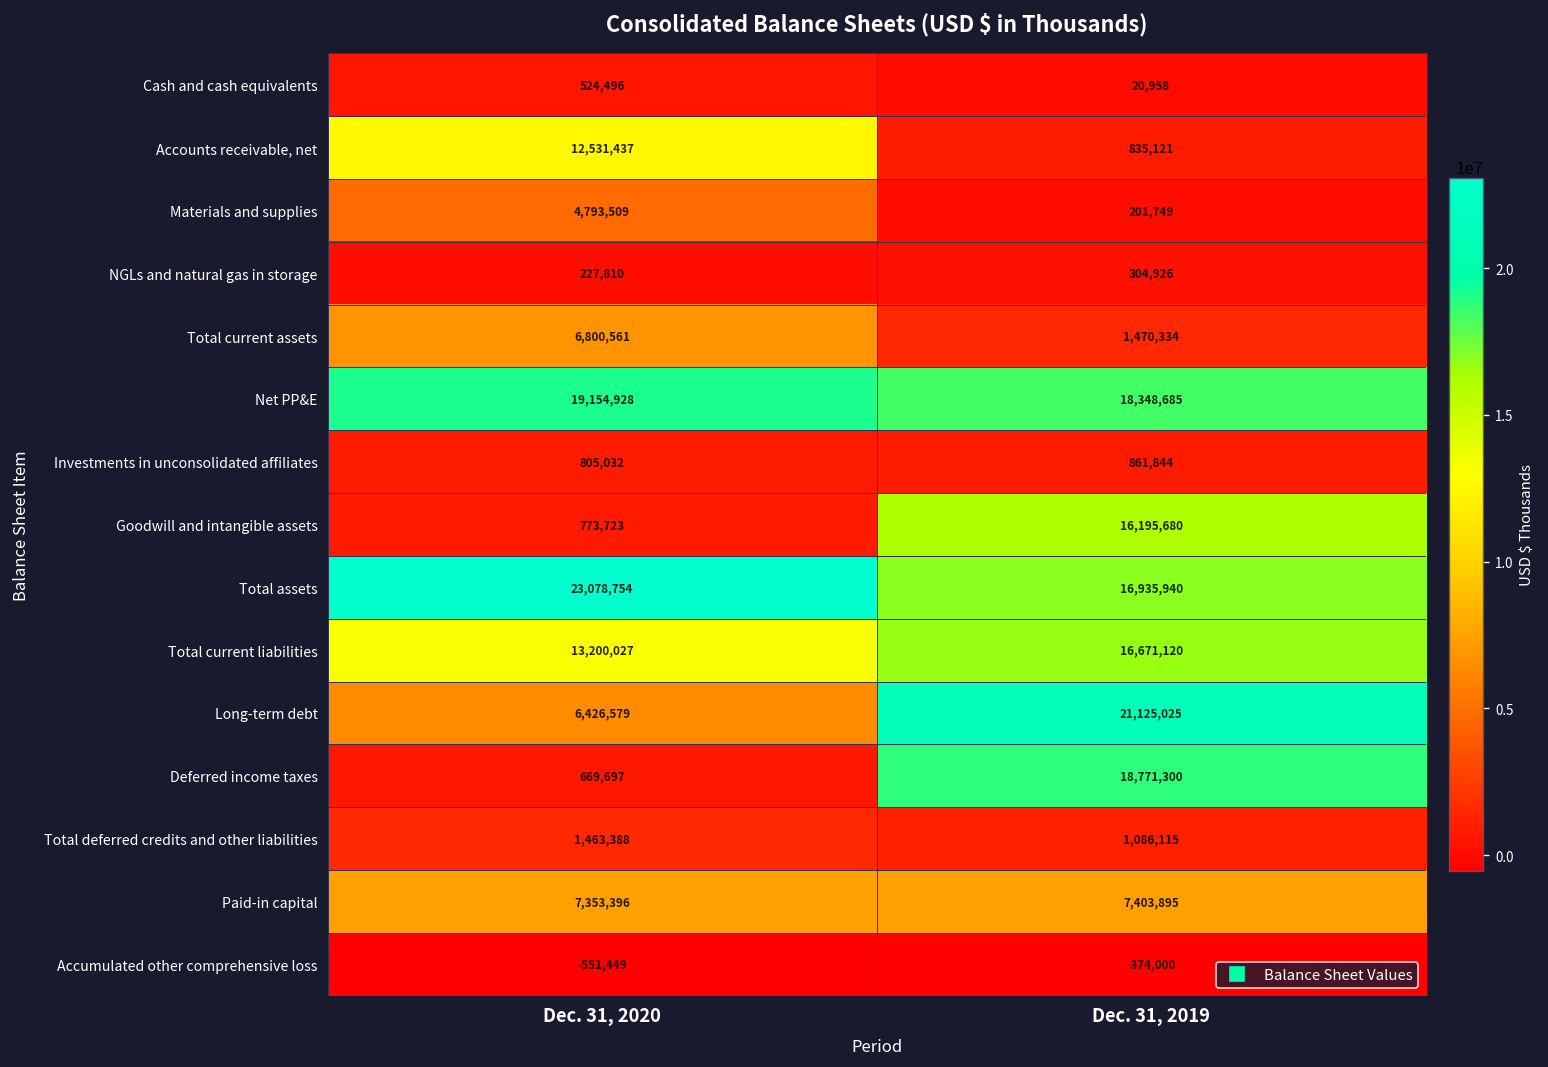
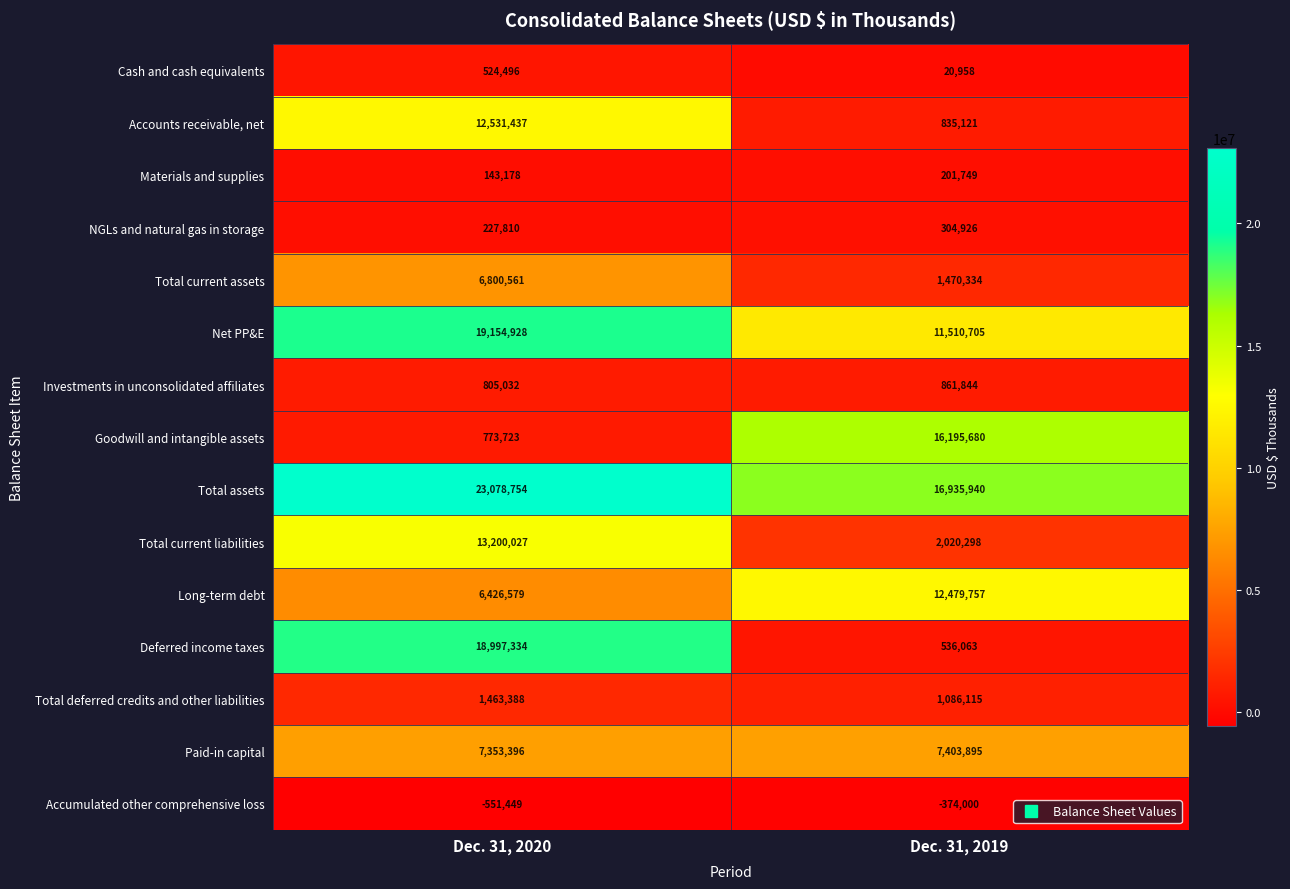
  {
    "Cash and cash equivalents": {
      "Dec. 31, 2020": "524,496",
      "Dec. 31, 2019": "20,958"
    },
    "Accounts receivable, net": {
      "Dec. 31, 2020": "12,531,437",
      "Dec. 31, 2019": "835,121"
    },
    "Materials and supplies": {
-     "Dec. 31, 2020": "4,793,509",
+     "Dec. 31, 2020": "143,178",
      "Dec. 31, 2019": "201,749"
    },
    "NGLs and natural gas in storage": {
      "Dec. 31, 2020": "227,810",
      "Dec. 31, 2019": "304,926"
    },
    "Total current assets": {
      "Dec. 31, 2020": "6,800,561",
      "Dec. 31, 2019": "1,470,334"
    },
    "Net PP&E": {
      "Dec. 31, 2020": "19,154,928",
-     "Dec. 31, 2019": "18,348,685"
+     "Dec. 31, 2019": "11,510,705"
    },
    "Investments in unconsolidated affiliates": {
      "Dec. 31, 2020": "805,032",
      "Dec. 31, 2019": "861,844"
    },
    "Goodwill and intangible assets": {
      "Dec. 31, 2020": "773,723",
      "Dec. 31, 2019": "16,195,680"
    },
    "Total assets": {
      "Dec. 31, 2020": "23,078,754",
      "Dec. 31, 2019": "16,935,940"
    },
    "Total current liabilities": {
      "Dec. 31, 2020": "13,200,027",
-     "Dec. 31, 2019": "16,671,120"
+     "Dec. 31, 2019": "2,020,298"
    },
    "Long-term debt": {
      "Dec. 31, 2020": "6,426,579",
-     "Dec. 31, 2019": "21,125,025"
+     "Dec. 31, 2019": "12,479,757"
    },
    "Deferred income taxes": {
-     "Dec. 31, 2020": "669,697",
-     "Dec. 31, 2019": "18,771,300"
+     "Dec. 31, 2020": "18,997,334",
+     "Dec. 31, 2019": "536,063"
    },
    "Total deferred credits and other liabilities": {
      "Dec. 31, 2020": "1,463,388",
      "Dec. 31, 2019": "1,086,115"
    },
    "Paid-in capital": {
      "Dec. 31, 2020": "7,353,396",
      "Dec. 31, 2019": "7,403,895"
    },
    "Accumulated other comprehensive loss": {
      "Dec. 31, 2020": "-551,449",
      "Dec. 31, 2019": "-374,000"
    }
  }
